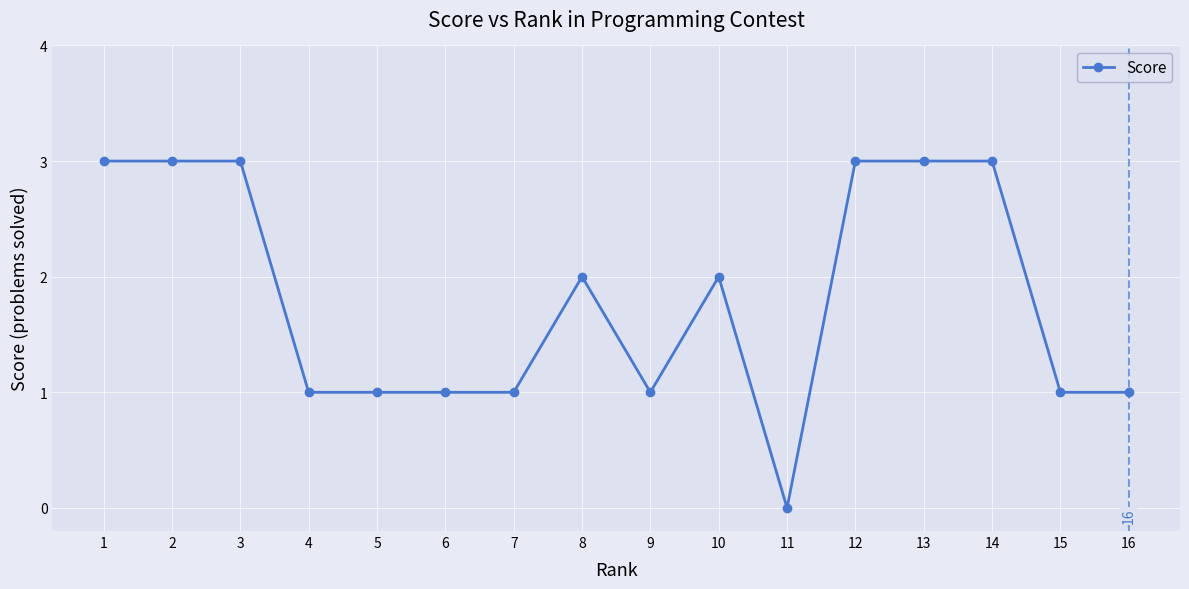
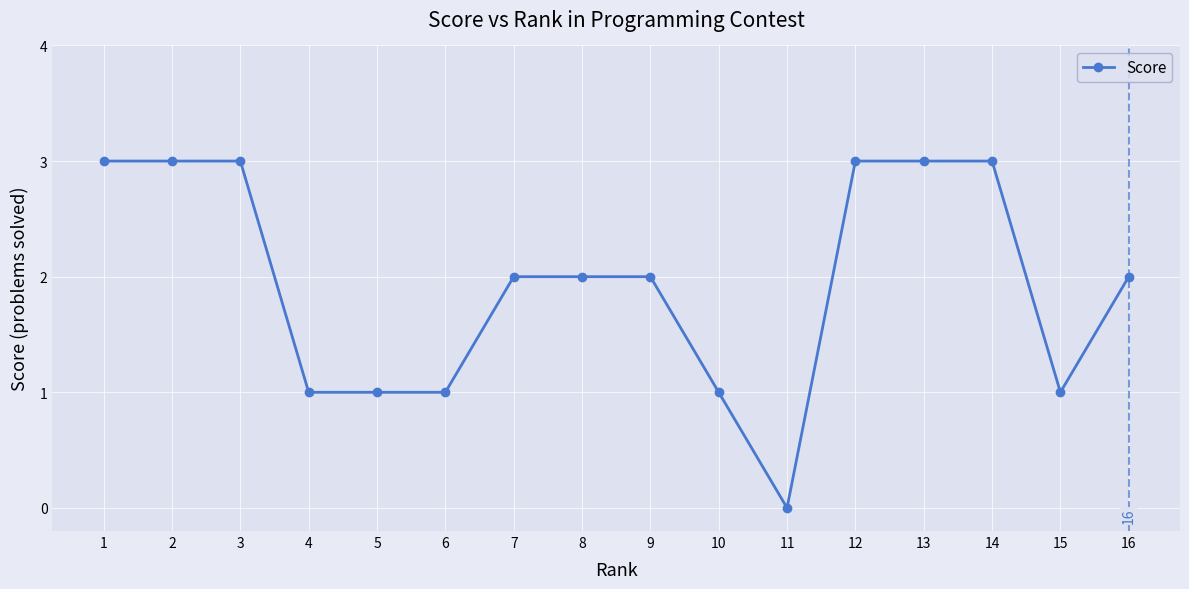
  {
    "1": 3,
    "2": 3,
    "3": 3,
    "4": 1,
    "5": 1,
    "6": 1,
-   "7": 1,
+   "7": 2,
    "8": 2,
-   "9": 1,
-   "10": 2,
+   "9": 2,
+   "10": 1,
    "11": 0,
    "12": 3,
    "13": 3,
    "14": 3,
    "15": 1,
-   "16": 1
+   "16": 2
  }
